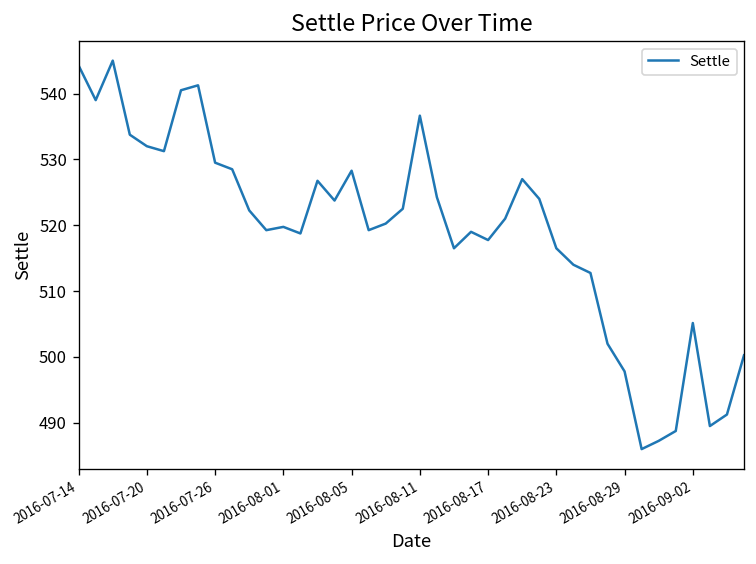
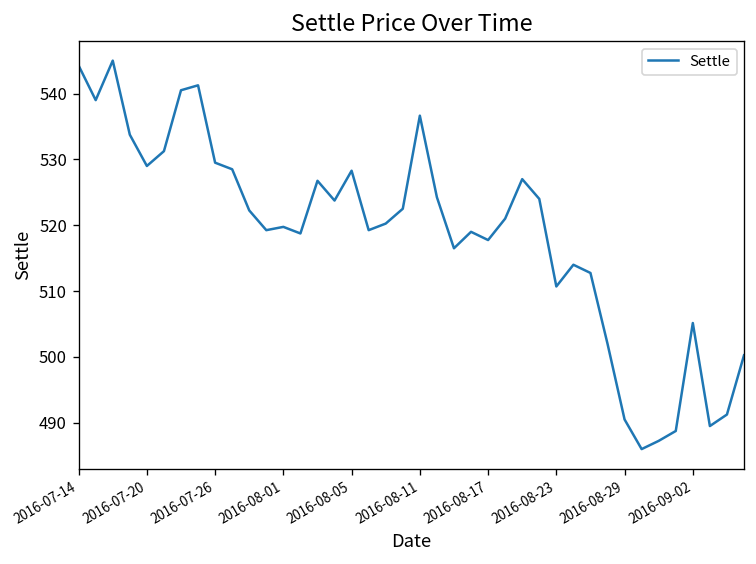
  {
    "2016-07-14": 544,
-   "2016-07-20": 532,
+   "2016-07-20": 529,
    "2016-07-26": 530,
    "2016-08-01": 520,
    "2016-08-05": 528,
    "2016-08-11": 537,
    "2016-08-17": 518,
-   "2016-08-23": 517,
-   "2016-08-29": 498,
+   "2016-08-23": 511,
+   "2016-08-29": 491,
    "2016-09-02": 505
  }
